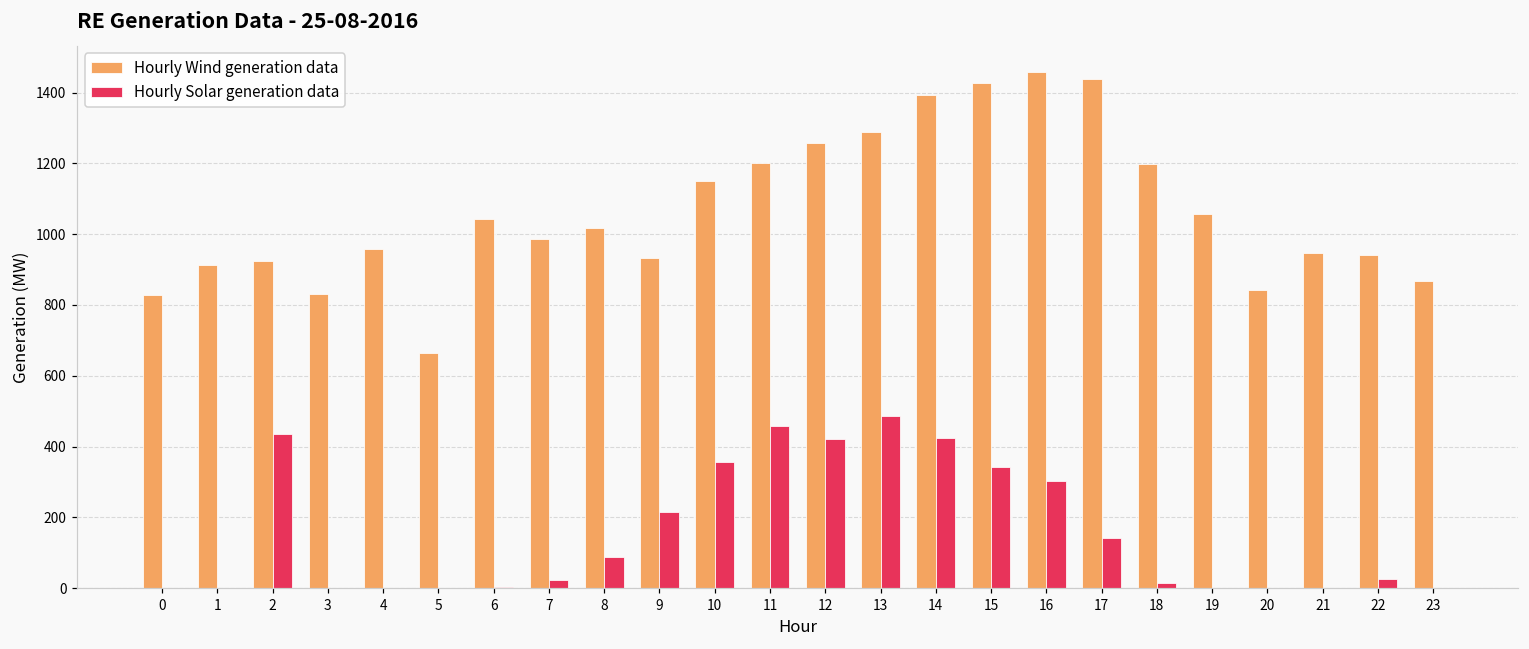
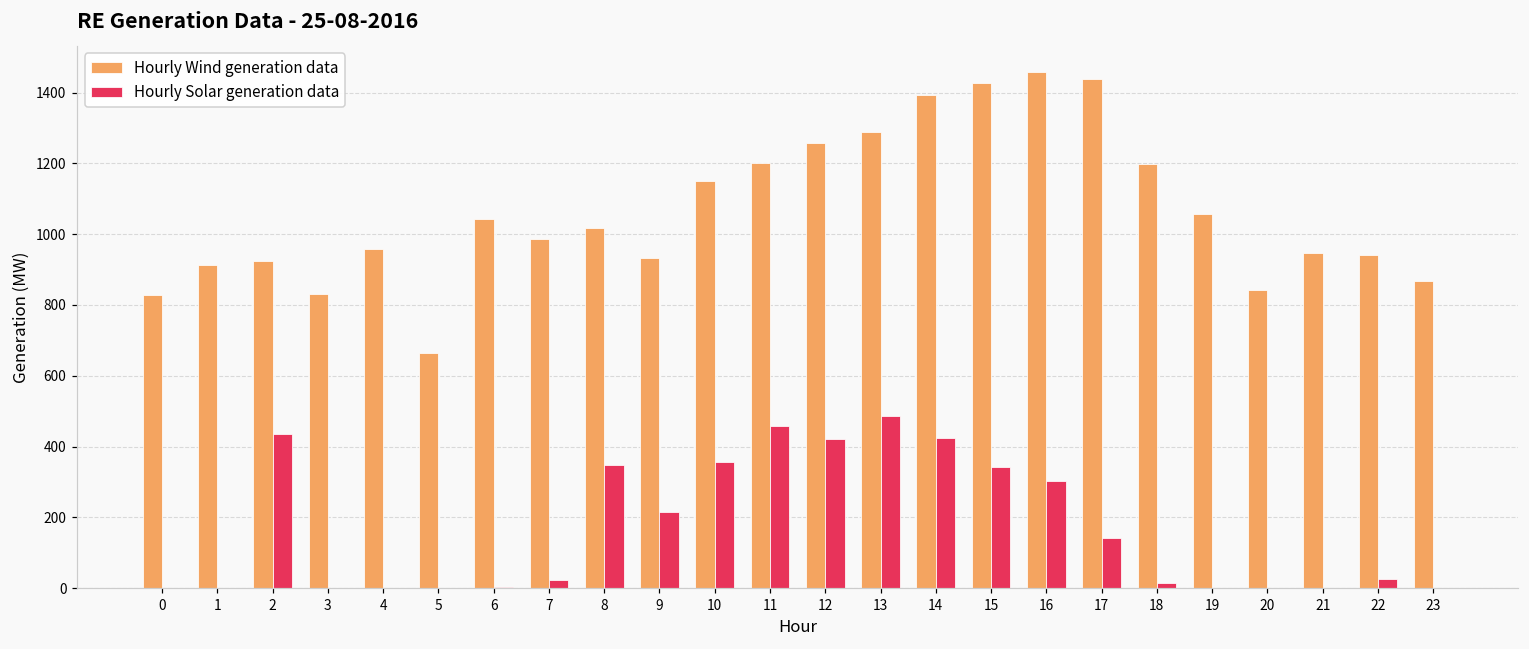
  {
    "Hourly Wind generation data": {
      "0": 830,
      "1": 910,
      "2": 930,
      "3": 830,
      "4": 960,
      "5": 670,
      "6": 1040,
      "7": 990,
      "8": 1020,
      "9": 930,
      "10": 1150,
      "11": 1200,
      "12": 1260,
      "13": 1290,
      "14": 1390,
      "15": 1430,
      "16": 1460,
      "17": 1440,
      "18": 1200,
      "19": 1060,
      "20": 840,
      "21": 950,
      "22": 940,
      "23": 870
    },
    "Hourly Solar generation data": {
      "0": 0,
      "1": 0,
      "2": 440,
      "3": 0,
      "4": 0,
      "5": 0,
      "7": 20,
-     "8": 90,
+     "8": 350,
      "9": 220,
      "10": 360,
      "11": 460,
      "12": 420,
      "13": 490,
      "14": 430,
      "15": 340,
      "16": 300,
      "17": 140,
      "18": 10,
      "19": 0,
      "20": 0,
      "21": 0,
      "22": 30,
      "23": 0
    }
  }
